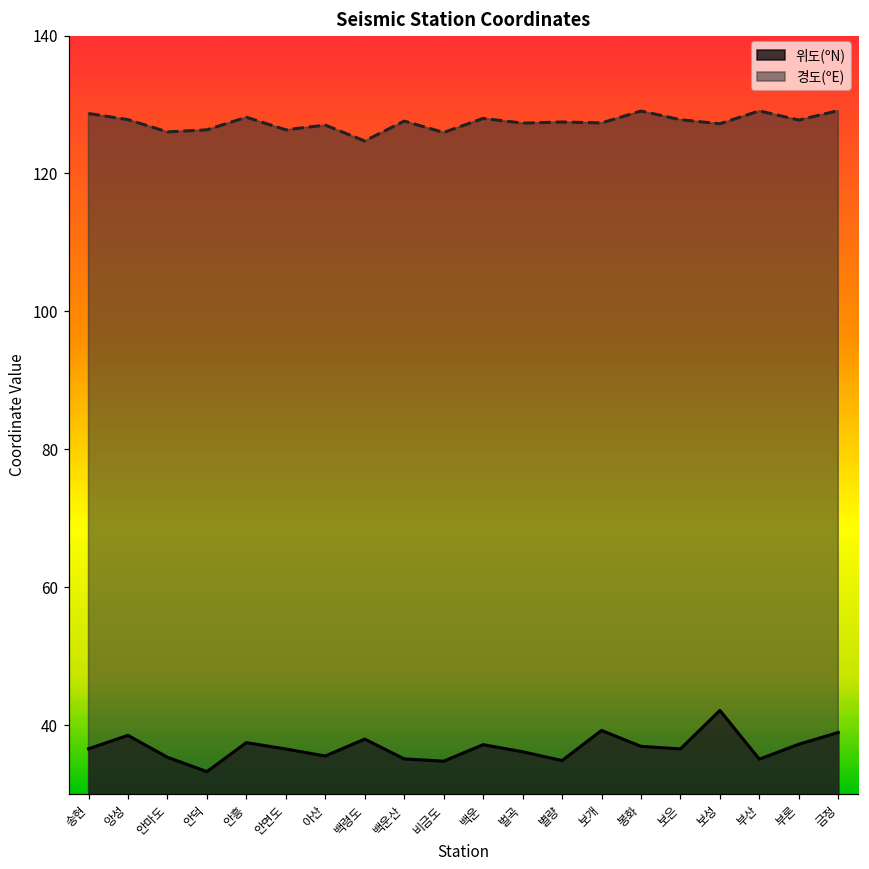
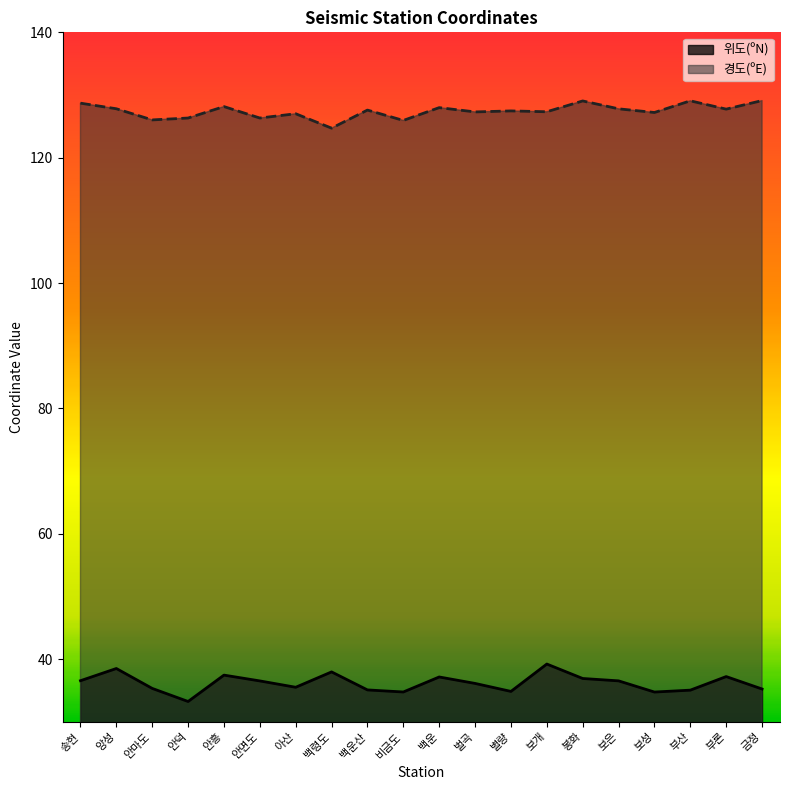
  {
    "위도(ºN)": {
      "송현": 37,
      "앙성": 39,
      "안마도": 35,
      "안덕": 33,
      "안흥": 37,
      "안면도": 37,
      "아산": 36,
      "백령도": 38,
      "백운산": 35,
      "비금도": 35,
      "백운": 37,
      "벌곡": 36,
      "별량": 35,
      "보개": 39,
      "봉화": 37,
      "보은": 37,
-     "보성": 42,
+     "보성": 35,
      "부산": 35,
      "부론": 37,
-     "금정": 39
+     "금정": 35
    },
    "경도(ºE)": {
      "송현": 129,
      "앙성": 128,
      "안마도": 126,
      "안덕": 126,
      "안흥": 128,
      "안면도": 126,
      "아산": 127,
      "백령도": 125,
      "백운산": 128,
      "비금도": 126,
      "백운": 128,
      "벌곡": 127,
      "별량": 127,
      "보개": 127,
      "봉화": 129,
      "보은": 128,
      "보성": 127,
      "부산": 129,
      "부론": 128,
      "금정": 129
    }
  }
